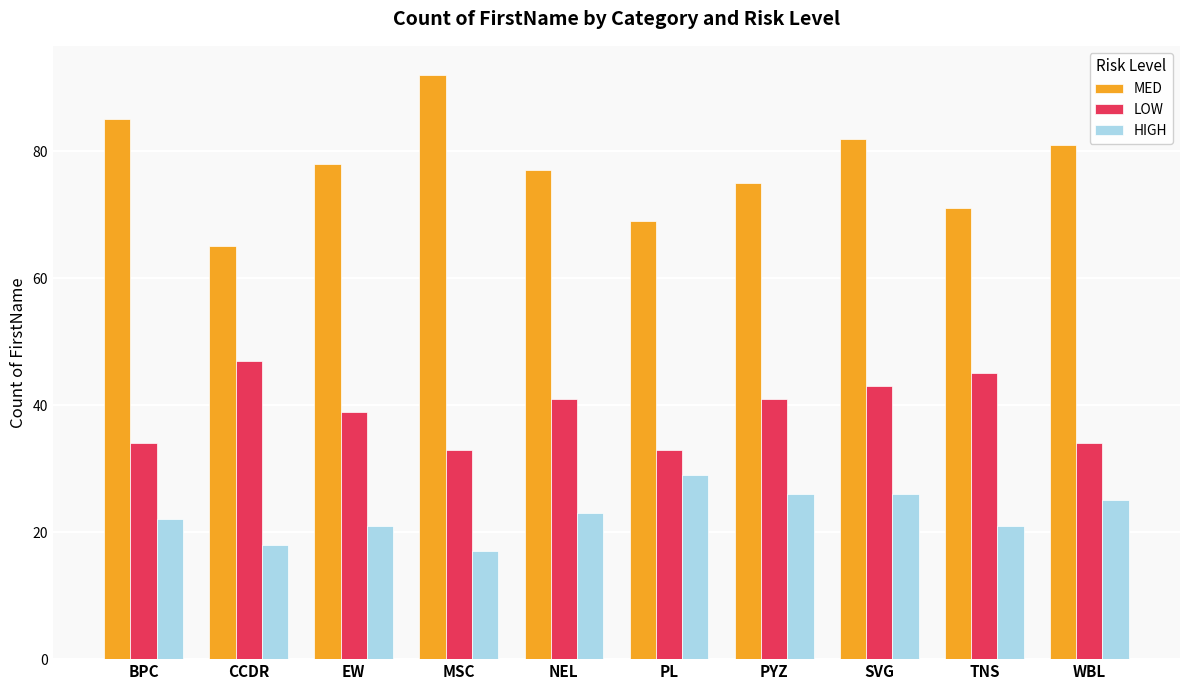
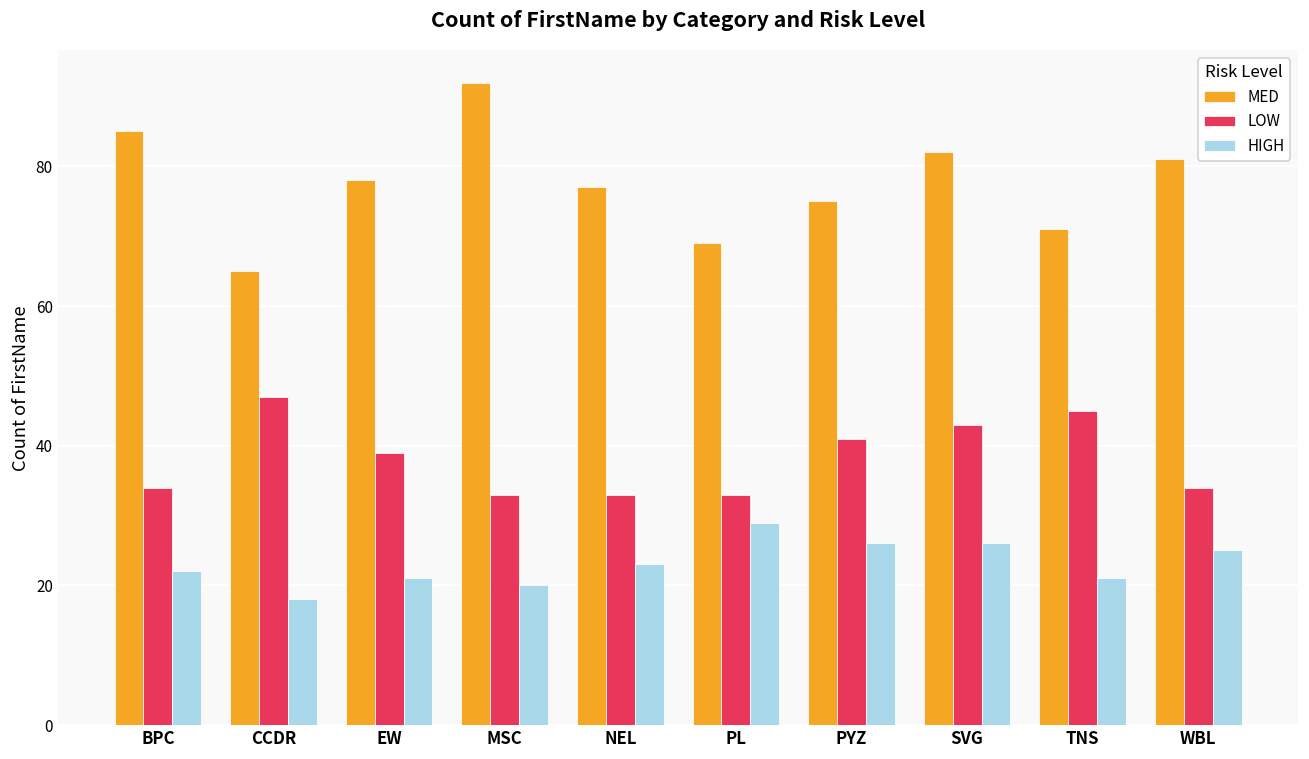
  {
    "MED": {
      "BPC": 85,
      "CCDR": 65,
      "EW": 78,
      "MSC": 92,
      "NEL": 77,
      "PL": 69,
      "PYZ": 75,
      "SVG": 82,
      "TNS": 71,
      "WBL": 81
    },
    "LOW": {
      "BPC": 34,
      "CCDR": 47,
      "EW": 39,
      "MSC": 33,
-     "NEL": 41,
+     "NEL": 33,
      "PL": 33,
      "PYZ": 41,
      "SVG": 43,
      "TNS": 45,
      "WBL": 34
    },
    "HIGH": {
      "BPC": 22,
      "CCDR": 18,
      "EW": 21,
-     "MSC": 17,
+     "MSC": 20,
      "NEL": 23,
      "PL": 29,
      "PYZ": 26,
      "SVG": 26,
      "TNS": 21,
      "WBL": 25
    }
  }
